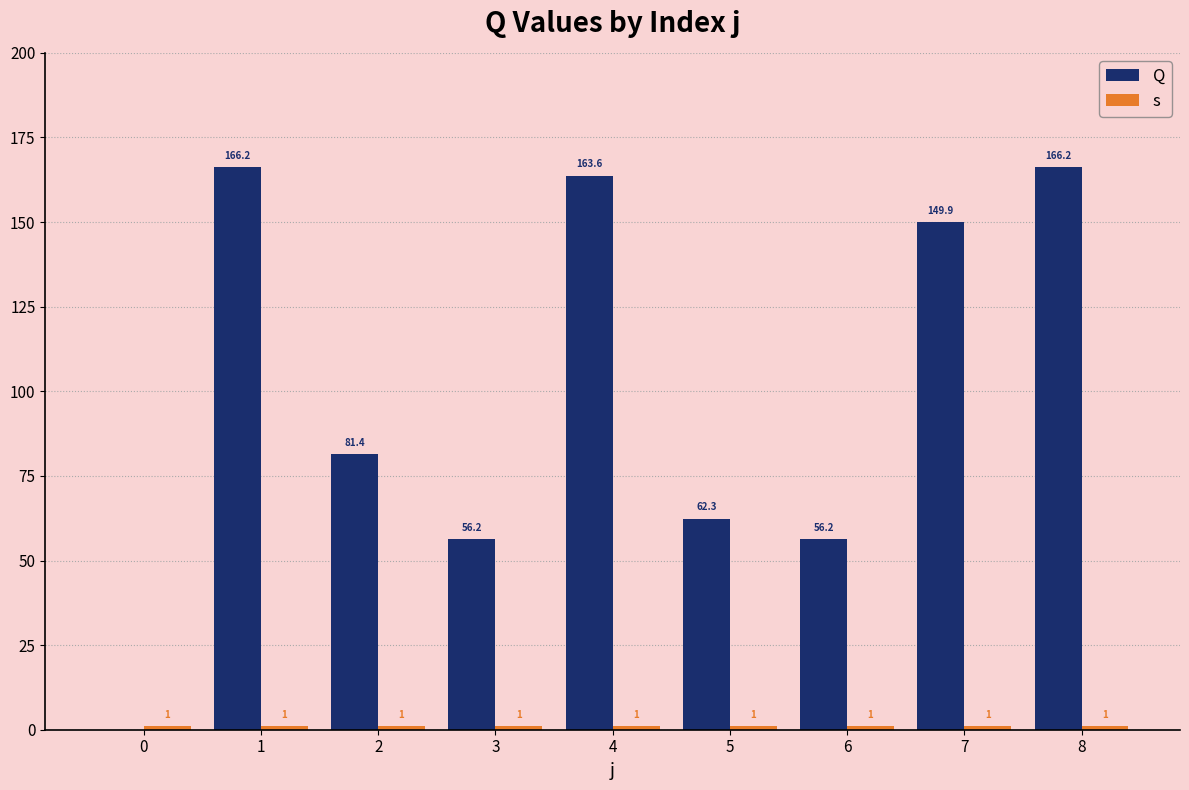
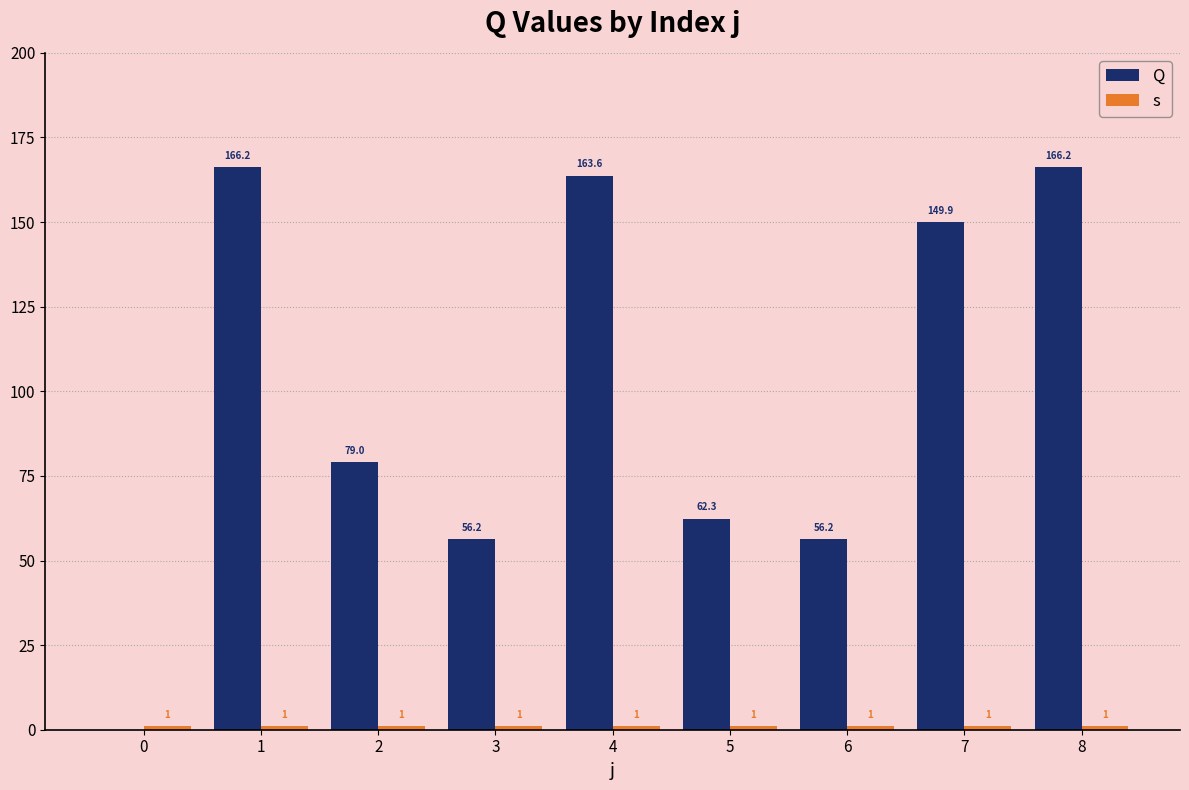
  {
    "Q": {
      "1": 166.2,
-     "2": 81.4,
+     "2": 79.0,
      "3": 56.2,
      "4": 163.6,
      "5": 62.3,
      "6": 56.2,
      "7": 149.9,
      "8": 166.2
    },
    "s": {
      "0": 1,
      "1": 1,
      "2": 1,
      "3": 1,
      "4": 1,
      "5": 1,
      "6": 1,
      "7": 1,
      "8": 1
    }
  }
